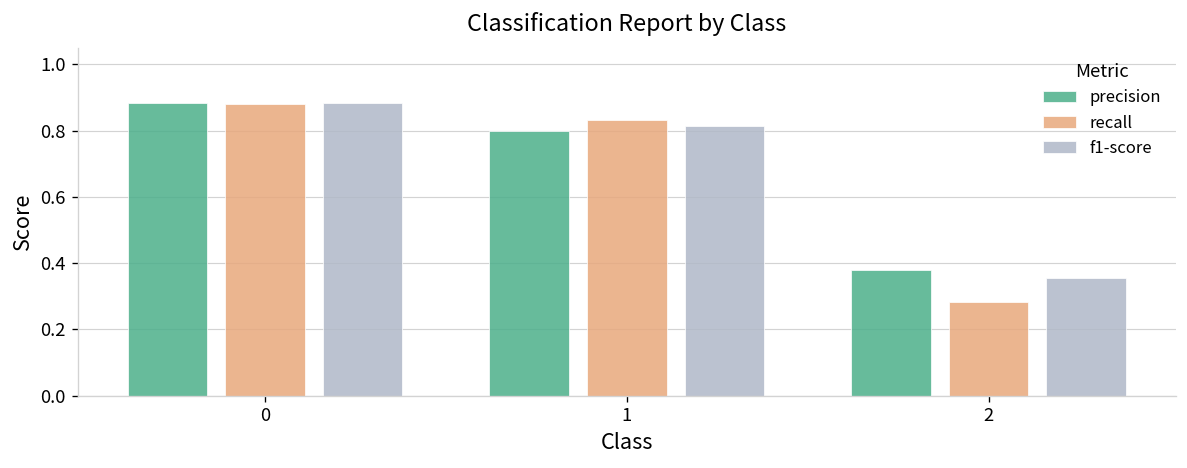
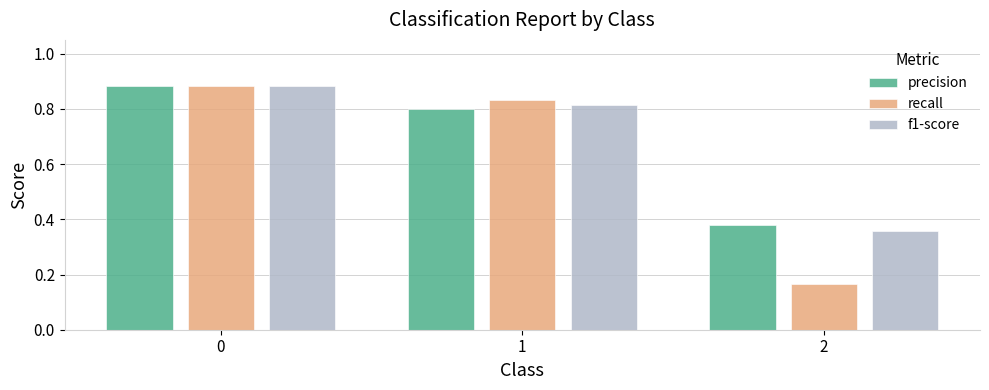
  {
    "precision": {
      "0": 0.88,
      "1": 0.80,
      "2": 0.38
    },
    "recall": {
      "0": 0.88,
      "1": 0.83,
-     "2": 0.28
+     "2": 0.17
    },
    "f1-score": {
      "0": 0.88,
      "1": 0.81,
      "2": 0.36
    }
  }
